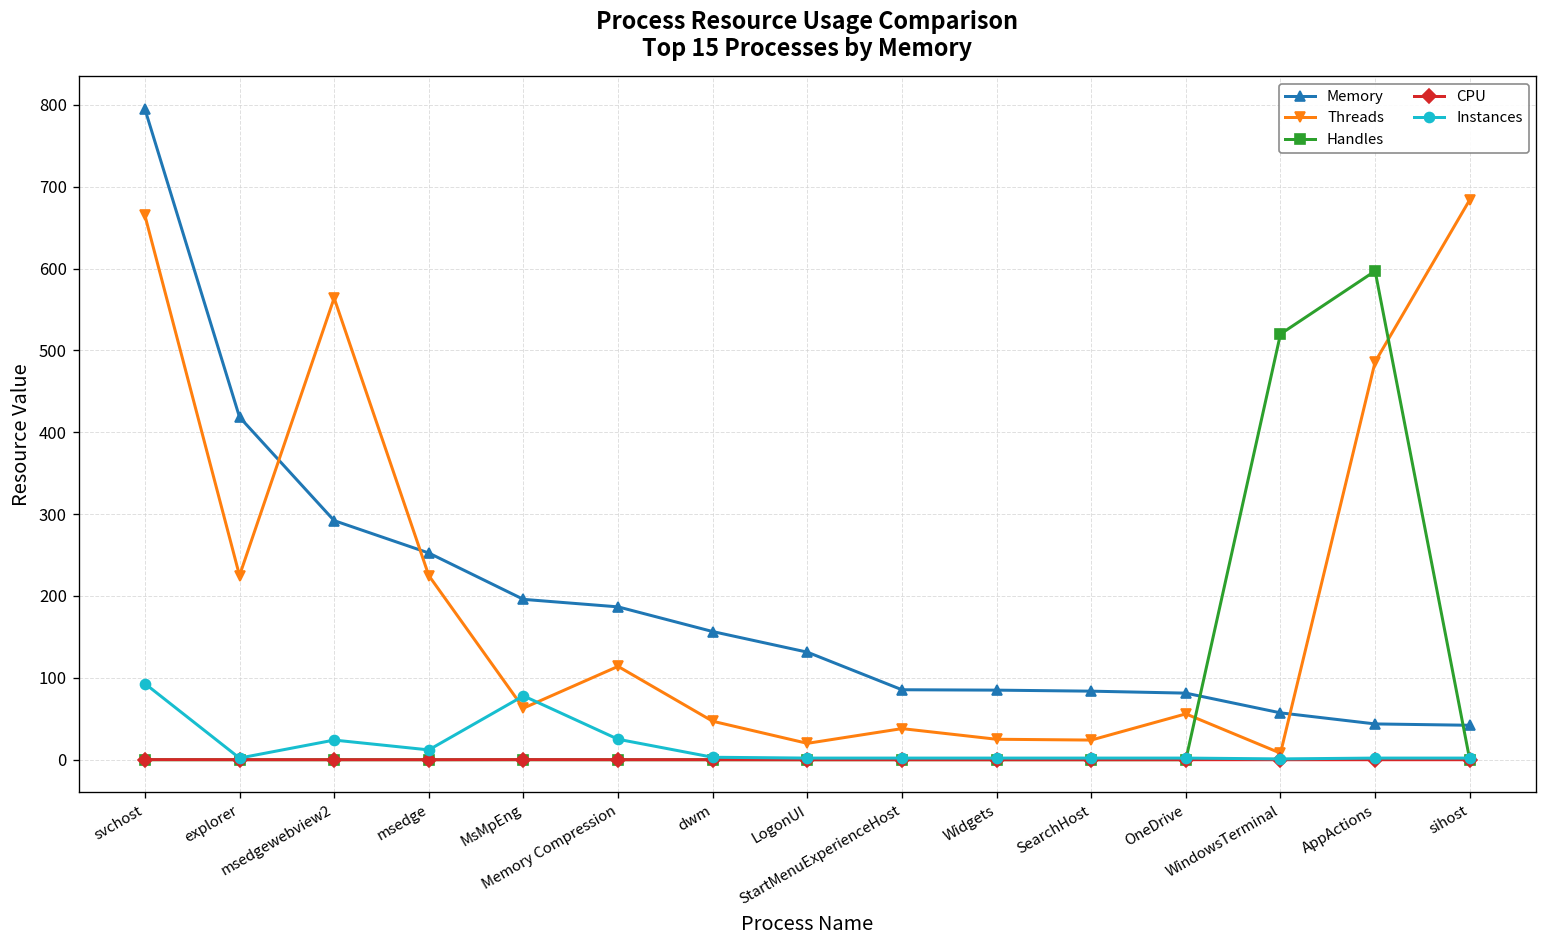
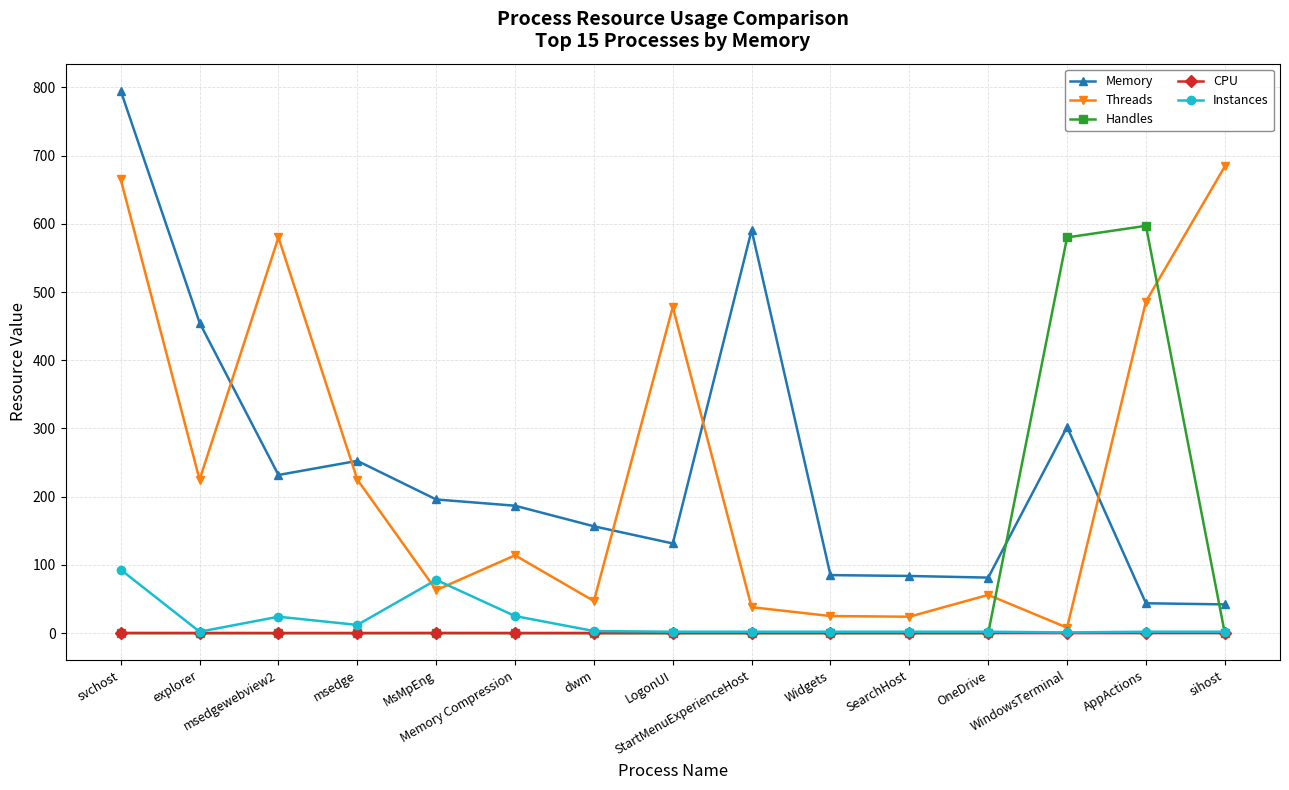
  {
    "Memory": {
      "svchost": 790,
-     "explorer": 420,
-     "msedgewebview2": 290,
+     "explorer": 450,
+     "msedgewebview2": 230,
      "msedge": 250,
      "MsMpEng": 200,
      "Memory Compression": 190,
      "dwm": 160,
      "LogonUI": 130,
-     "StartMenuExperienceHost": 90,
+     "StartMenuExperienceHost": 590,
      "Widgets": 80,
      "SearchHost": 80,
      "OneDrive": 80,
-     "WindowsTerminal": 60,
+     "WindowsTerminal": 300,
      "AppActions": 40,
      "sihost": 40
    },
    "Threads": {
      "svchost": 670,
      "explorer": 230,
-     "msedgewebview2": 560,
+     "msedgewebview2": 580,
      "msedge": 230,
      "MsMpEng": 60,
      "Memory Compression": 110,
      "dwm": 50,
-     "LogonUI": 20,
+     "LogonUI": 480,
      "StartMenuExperienceHost": 40,
      "Widgets": 30,
      "SearchHost": 20,
      "OneDrive": 60,
      "WindowsTerminal": 10,
      "AppActions": 490,
      "sihost": 680
    },
    "Handles": {
-     "WindowsTerminal": 520,
+     "WindowsTerminal": 580,
      "AppActions": 600
    },
    "Instances": {
      "svchost": 90,
      "msedgewebview2": 20,
      "msedge": 10,
      "MsMpEng": 80,
      "Memory Compression": 30
    }
  }
